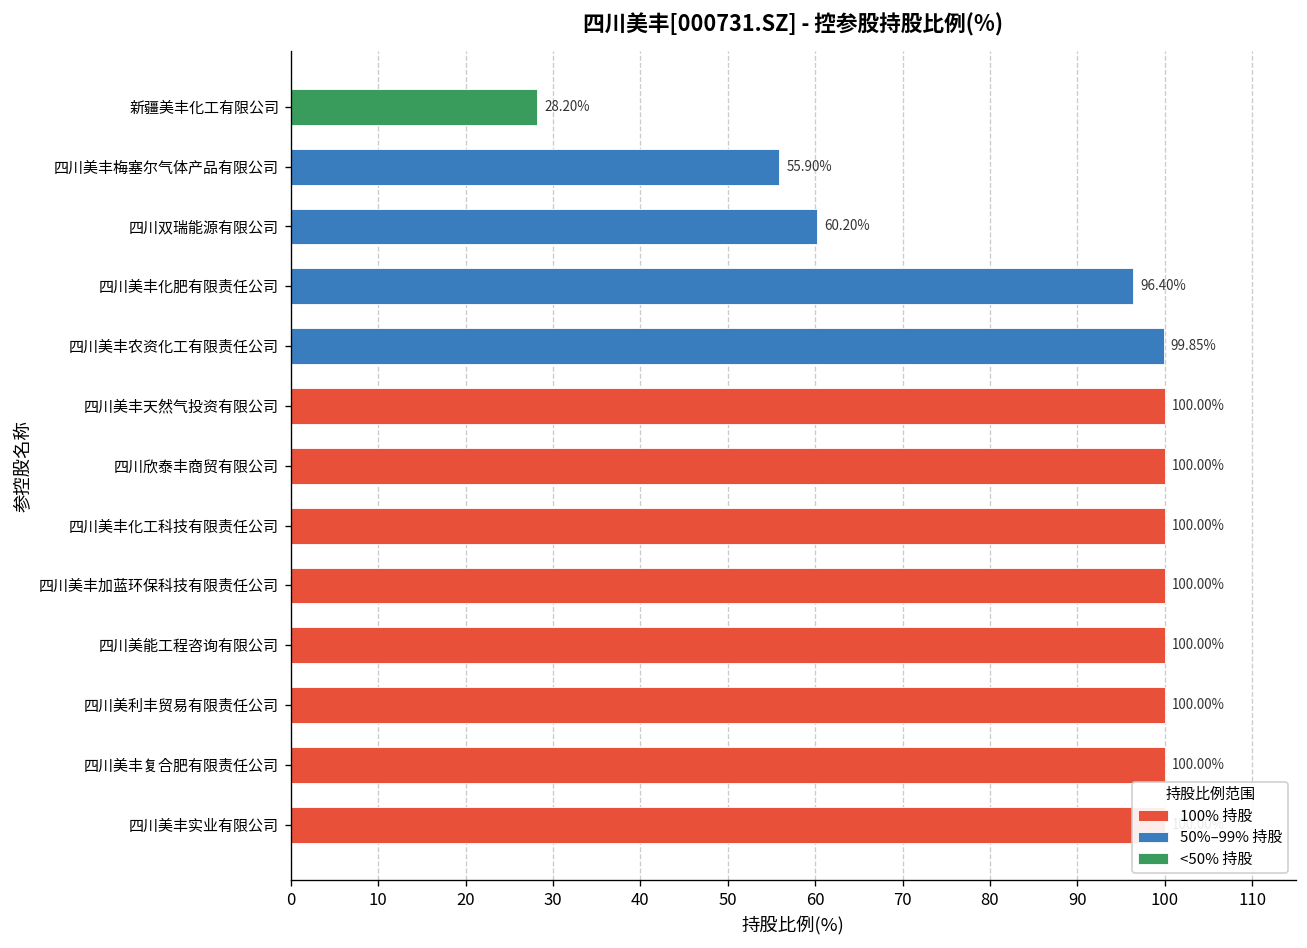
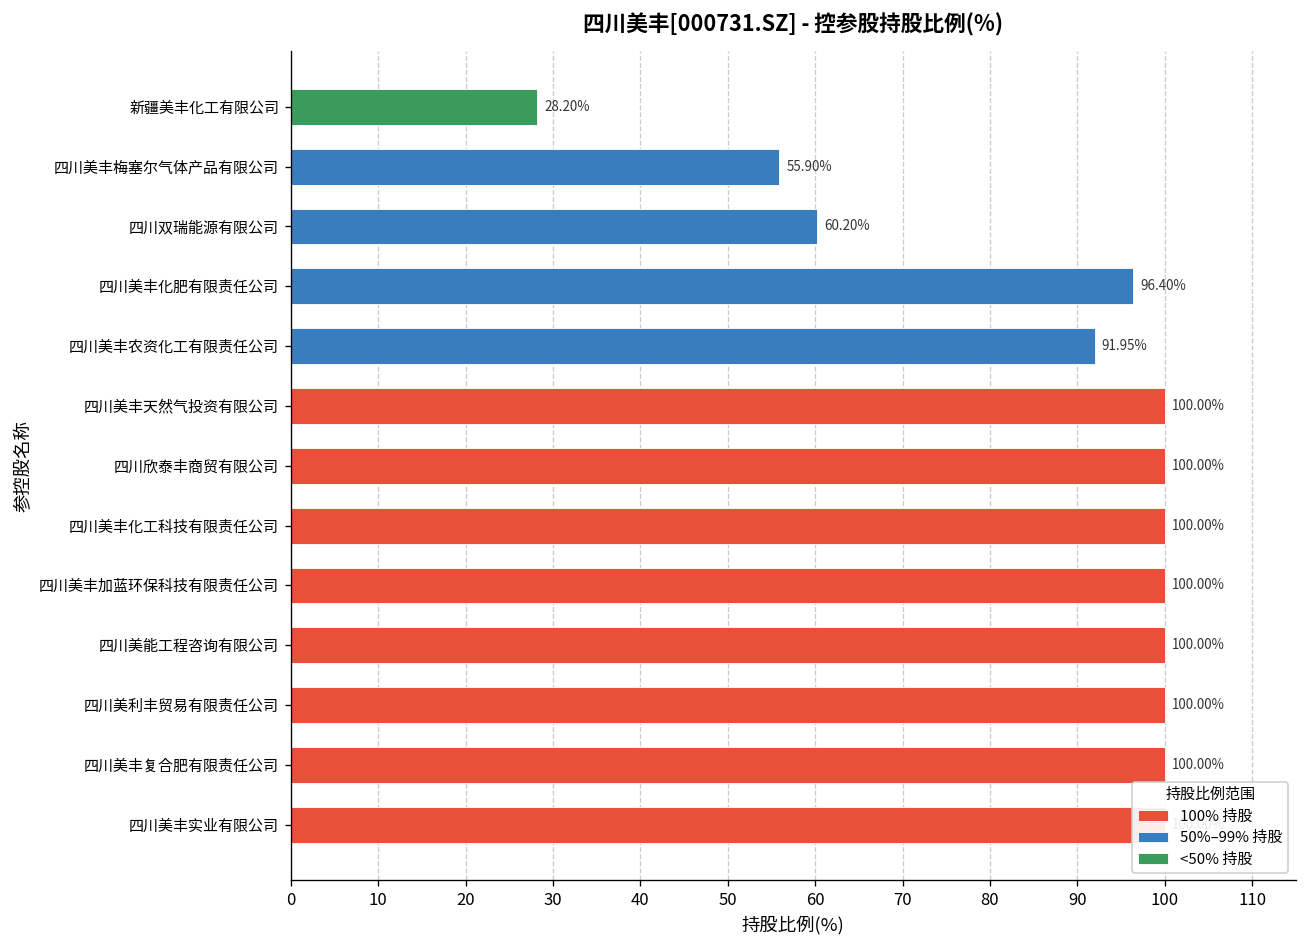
  {
    "100% 持股": {
      "四川美丰天然气投资有限公司": "100.00%",
      "四川欣泰丰商贸有限公司": "100.00%",
      "四川美丰化工科技有限责任公司": "100.00%",
      "四川美丰加蓝环保科技有限责任公司": "100.00%",
      "四川美能工程咨询有限公司": "100.00%",
      "四川美利丰贸易有限责任公司": "100.00%",
      "四川美丰复合肥有限责任公司": "100.00%"
    },
    "50%–99% 持股": {
      "四川美丰梅塞尔气体产品有限公司": "55.90%",
      "四川双瑞能源有限公司": "60.20%",
      "四川美丰化肥有限责任公司": "96.40%",
-     "四川美丰农资化工有限责任公司": "99.85%"
+     "四川美丰农资化工有限责任公司": "91.95%"
    },
    "<50% 持股": {
      "新疆美丰化工有限公司": "28.20%"
    }
  }
